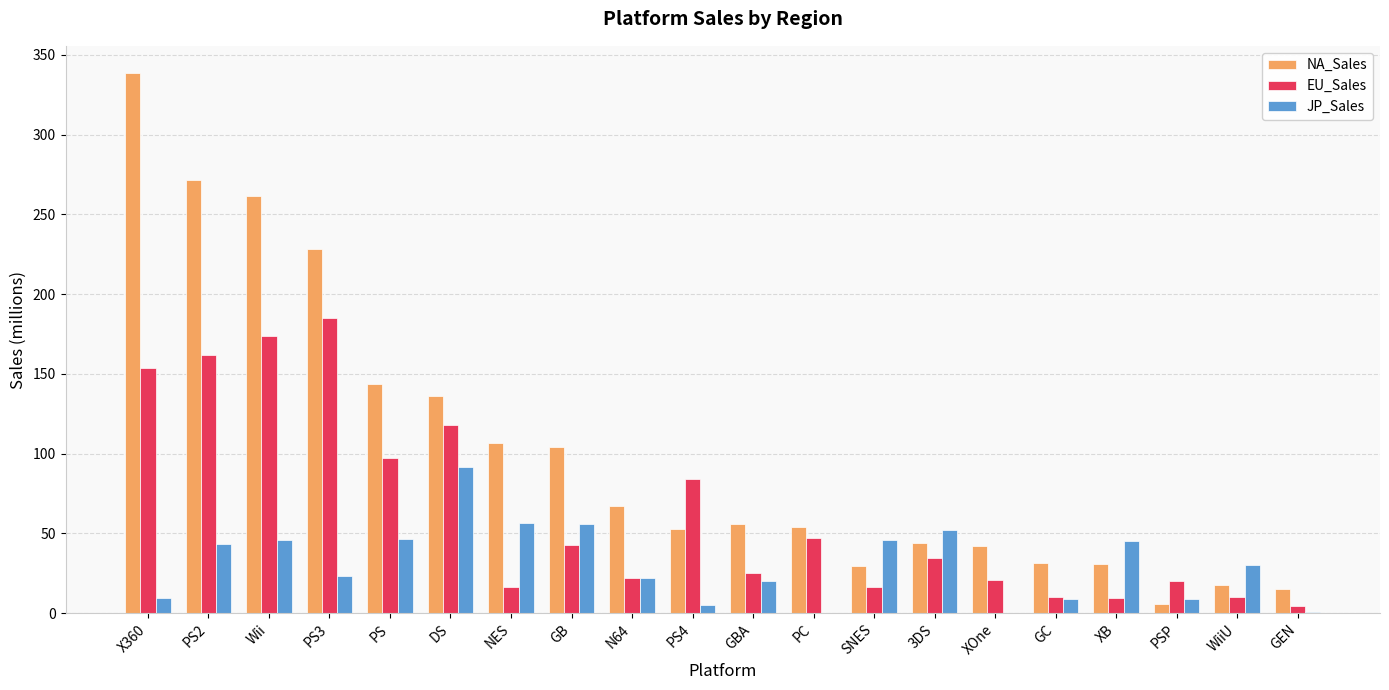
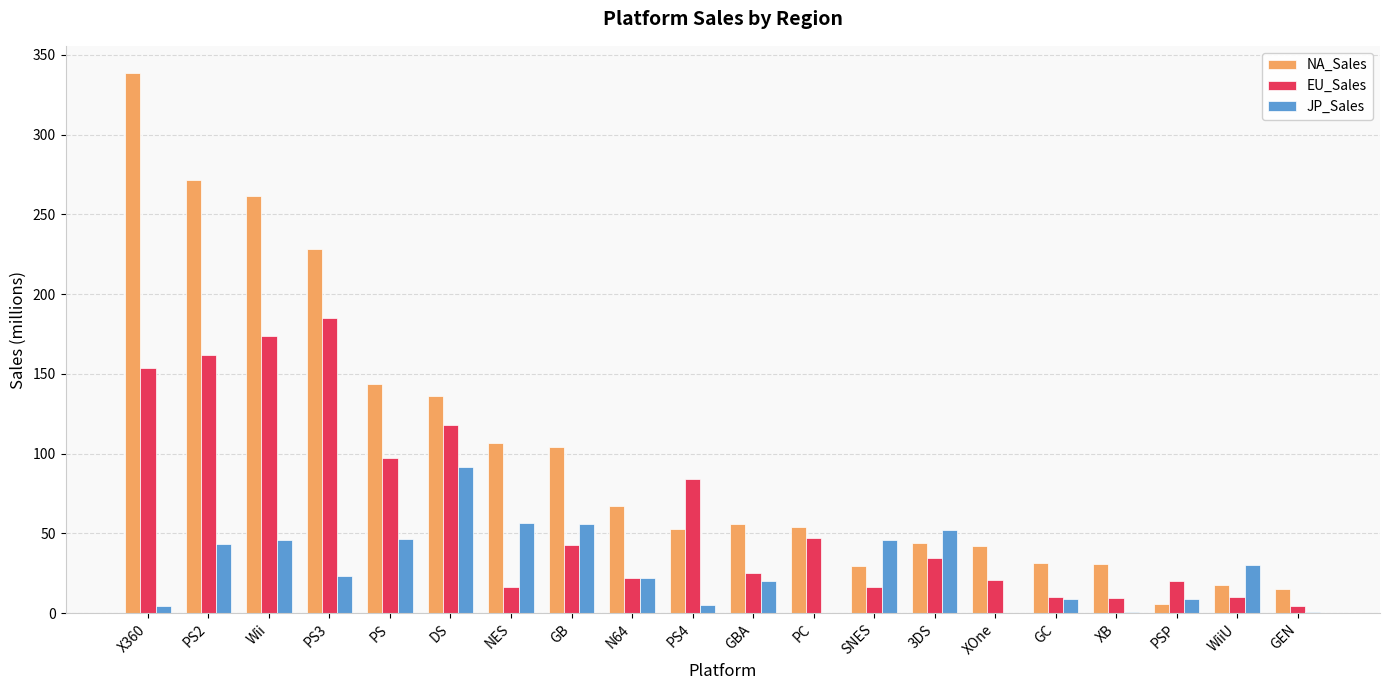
  {
    "NA_Sales": {
      "X360": 339,
      "PS2": 272,
      "Wii": 261,
      "PS3": 229,
      "PS": 144,
      "DS": 136,
      "NES": 107,
      "GB": 104,
      "N64": 67,
      "PS4": 53,
      "GBA": 56,
      "PC": 54,
      "SNES": 30,
      "3DS": 44,
      "XOne": 42,
      "GC": 31,
      "XB": 31,
      "PSP": 6,
      "WiiU": 18,
      "GEN": 15
    },
    "EU_Sales": {
      "X360": 154,
      "PS2": 162,
      "Wii": 174,
      "PS3": 185,
      "PS": 97,
      "DS": 118,
      "NES": 17,
      "GB": 43,
      "N64": 22,
      "PS4": 84,
      "GBA": 25,
      "PC": 47,
      "SNES": 17,
      "3DS": 35,
      "XOne": 21,
      "GC": 10,
      "XB": 9,
      "PSP": 20,
      "WiiU": 10,
      "GEN": 4
    },
    "JP_Sales": {
-     "X360": 10,
+     "X360": 4,
      "PS2": 43,
      "Wii": 46,
      "PS3": 23,
      "PS": 47,
      "DS": 91,
      "NES": 57,
      "GB": 56,
      "N64": 22,
      "PS4": 5,
      "GBA": 20,
      "SNES": 46,
      "3DS": 52,
      "GC": 9,
-     "XB": 45,
+     "XB": 0,
      "PSP": 9,
      "WiiU": 30
    }
  }
